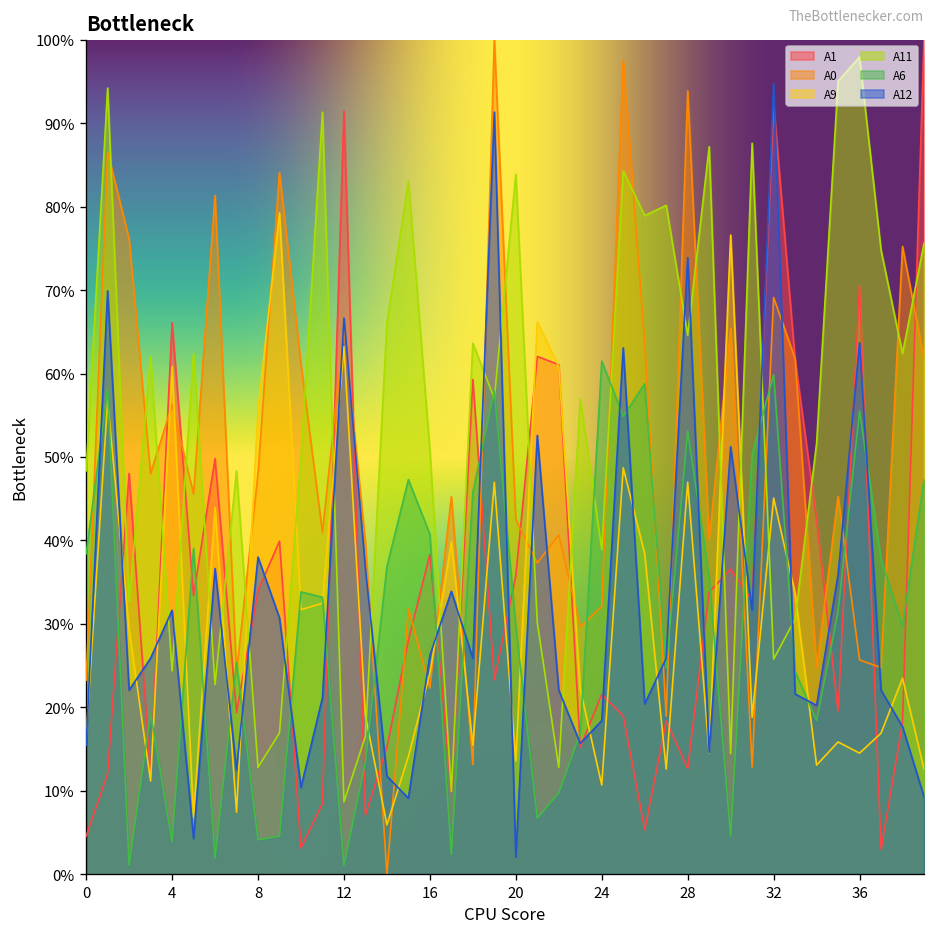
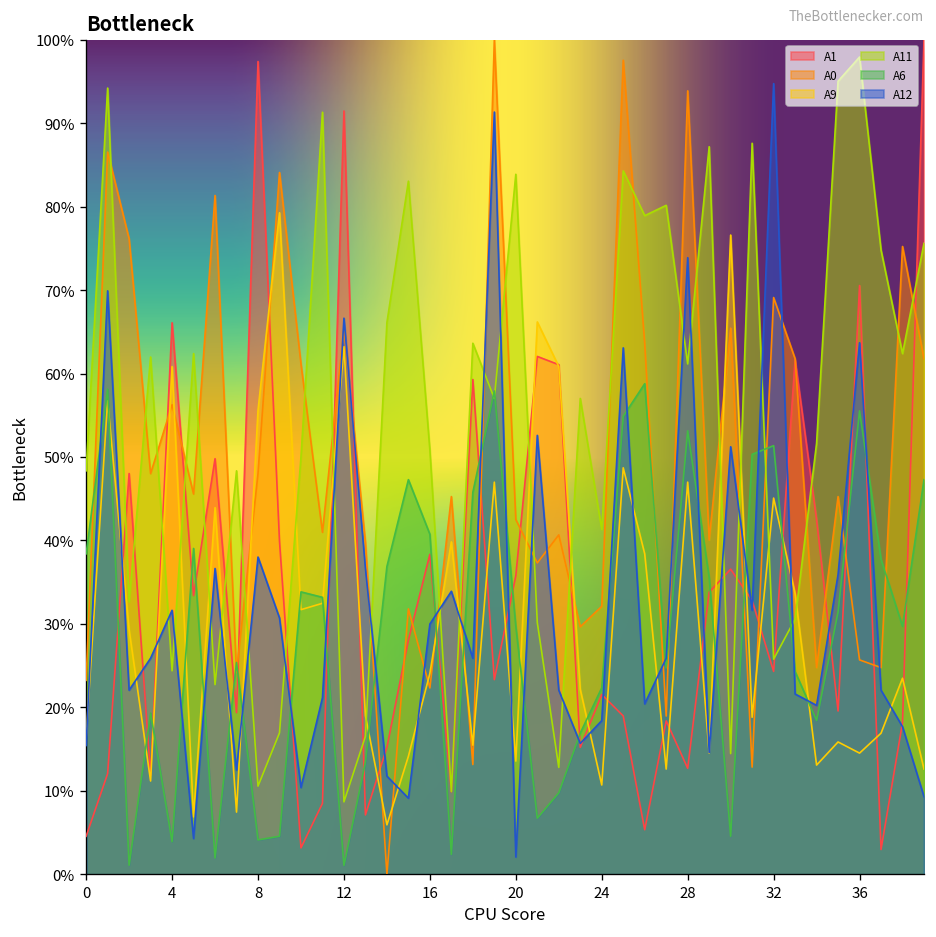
  {
    "A1": {
      "0": "5%",
      "4": "66%",
-     "8": "34%",
+     "8": "97%",
      "12": "91%",
      "16": "38%",
      "20": "36%",
      "24": "22%",
      "28": "13%",
-     "32": "92%",
+     "32": "24%",
      "36": "71%"
    },
    "A11": {
      "0": "48%",
      "4": "24%",
-     "8": "13%",
+     "8": "11%",
      "12": "9%",
      "16": "51%",
      "20": "84%",
-     "24": "39%",
-     "28": "65%",
+     "24": "41%",
+     "28": "61%",
      "32": "26%"
    },
    "A6": {
      "0": "38%",
      "4": "4%",
      "8": "4%",
      "12": "1%",
      "16": "41%",
      "20": "30%",
-     "24": "61%",
+     "24": "22%",
      "28": "53%",
-     "32": "60%",
+     "32": "51%",
      "36": "56%"
    },
    "A12": {
      "0": "15%",
      "4": "32%",
      "8": "38%",
      "12": "67%",
-     "16": "26%",
+     "16": "30%",
      "20": "2%",
      "24": "18%",
      "28": "74%",
      "32": "95%",
      "36": "64%"
    }
  }
